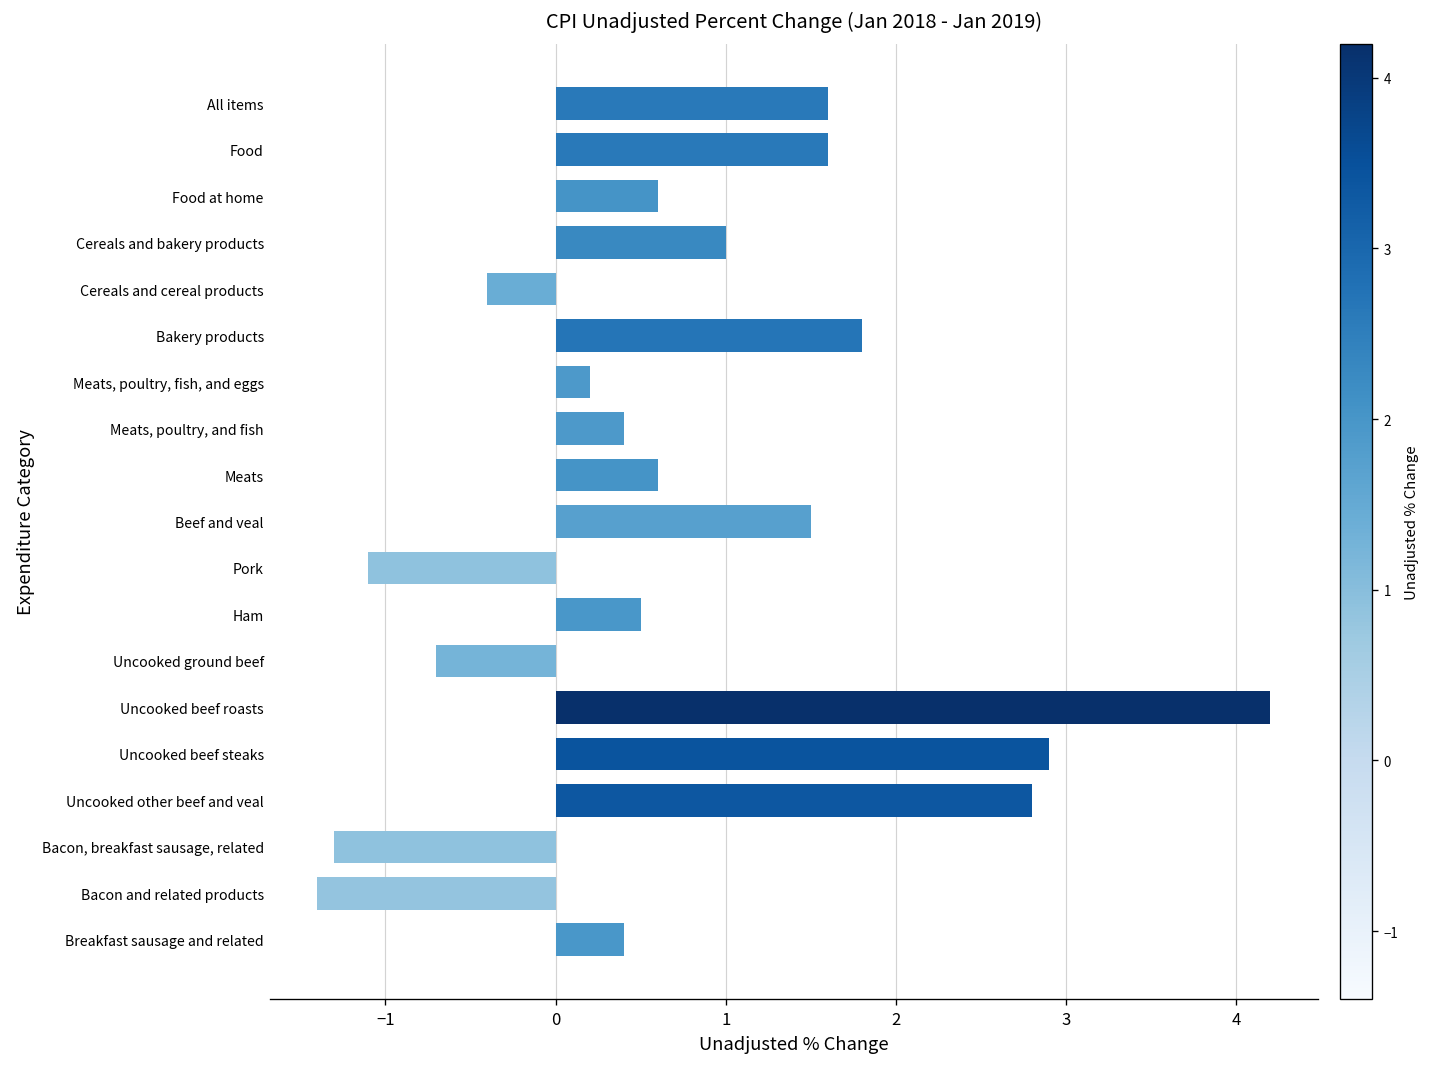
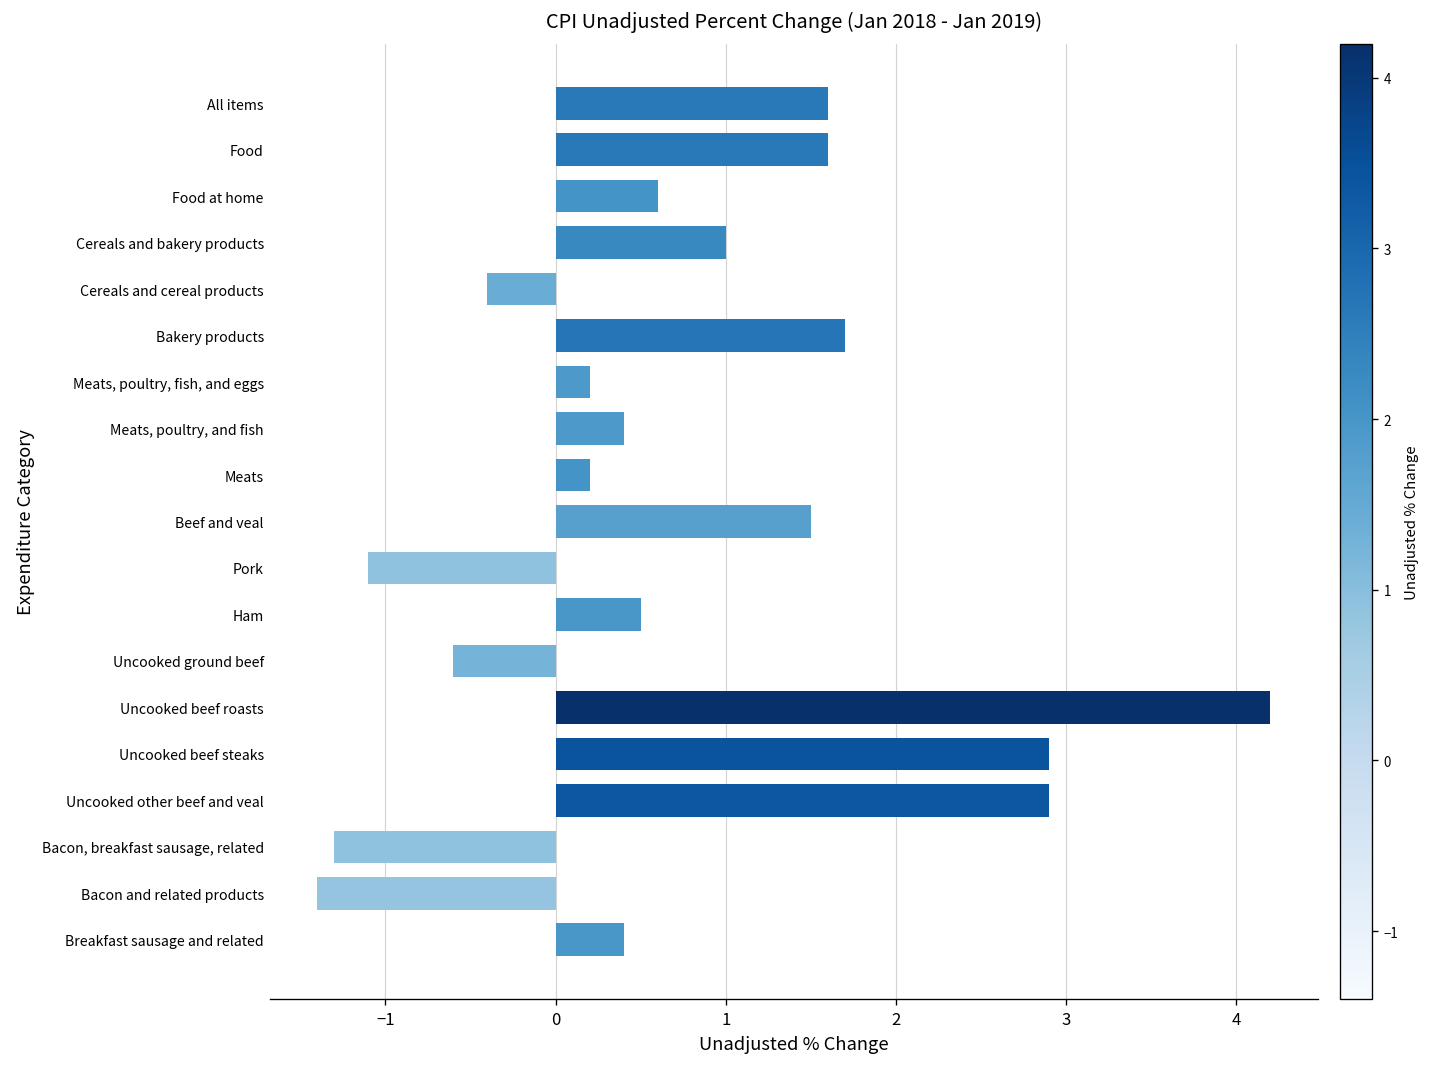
  {
    "All items": 1.6,
    "Food": 1.6,
    "Food at home": 0.6,
    "Cereals and bakery products": 1.0,
    "Cereals and cereal products": -0.4,
-   "Bakery products": 1.8,
+   "Bakery products": 1.7,
    "Meats, poultry, fish, and eggs": 0.2,
    "Meats, poultry, and fish": 0.4,
-   "Meats": 0.6,
+   "Meats": 0.2,
    "Beef and veal": 1.5,
    "Pork": -1.1,
    "Ham": 0.5,
-   "Uncooked ground beef": -0.7,
+   "Uncooked ground beef": -0.6,
    "Uncooked beef roasts": 4.2,
    "Uncooked beef steaks": 2.9,
-   "Uncooked other beef and veal": 2.8,
+   "Uncooked other beef and veal": 2.9,
    "Bacon, breakfast sausage, related": -1.3,
    "Bacon and related products": -1.4,
    "Breakfast sausage and related": 0.4
  }
